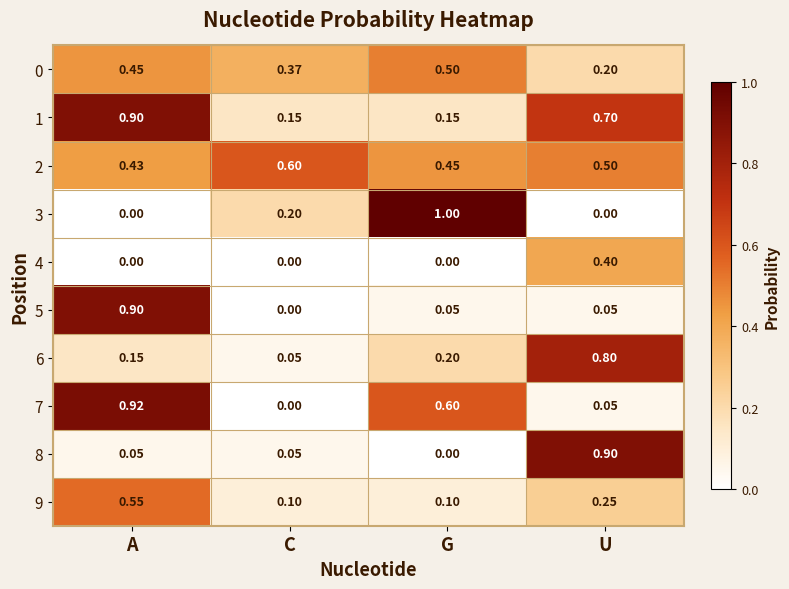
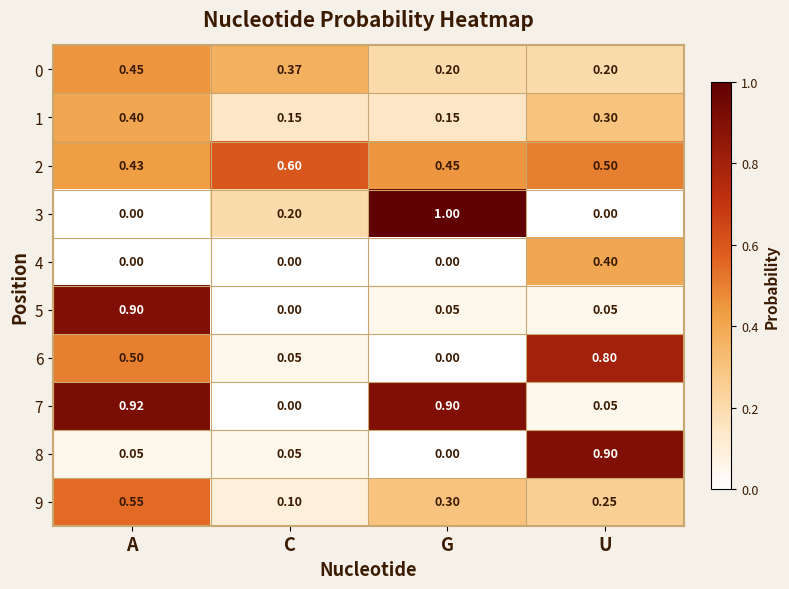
  {
    "0": {
      "A": 0.45,
      "C": 0.37,
-     "G": 0.50,
+     "G": 0.20,
      "U": 0.20
    },
    "1": {
-     "A": 0.90,
+     "A": 0.40,
      "C": 0.15,
      "G": 0.15,
-     "U": 0.70
+     "U": 0.30
    },
    "2": {
      "A": 0.43,
      "C": 0.60,
      "G": 0.45,
      "U": 0.50
    },
    "3": {
      "A": 0.00,
      "C": 0.20,
      "G": 1.00,
      "U": 0.00
    },
    "4": {
      "A": 0.00,
      "C": 0.00,
      "G": 0.00,
      "U": 0.40
    },
    "5": {
      "A": 0.90,
      "C": 0.00,
      "G": 0.05,
      "U": 0.05
    },
    "6": {
-     "A": 0.15,
+     "A": 0.50,
      "C": 0.05,
-     "G": 0.20,
+     "G": 0.00,
      "U": 0.80
    },
    "7": {
      "A": 0.92,
      "C": 0.00,
-     "G": 0.60,
+     "G": 0.90,
      "U": 0.05
    },
    "8": {
      "A": 0.05,
      "C": 0.05,
      "G": 0.00,
      "U": 0.90
    },
    "9": {
      "A": 0.55,
      "C": 0.10,
-     "G": 0.10,
+     "G": 0.30,
      "U": 0.25
    }
  }
